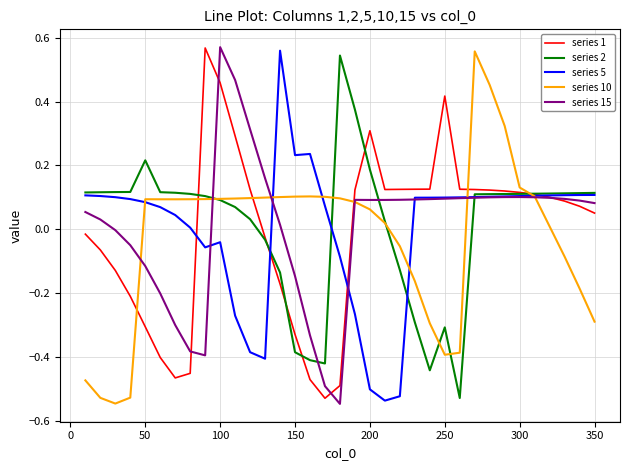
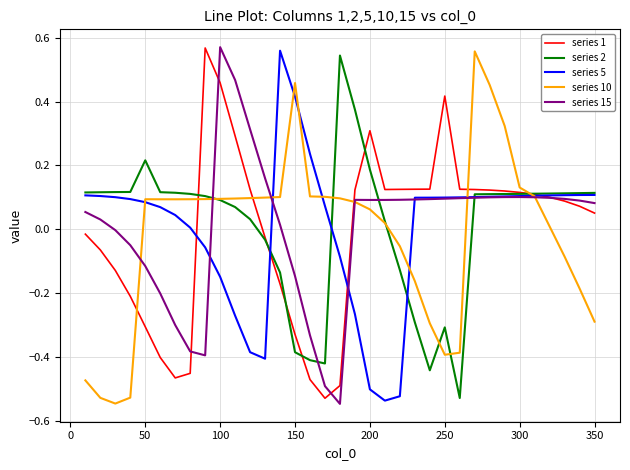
  {
    "series 1": {
      "50": -0.30,
      "100": 0.46,
      "150": -0.33,
      "200": 0.31,
      "250": 0.42,
      "350": 0.05
    },
    "series 2": {
      "50": 0.22,
      "150": -0.38,
      "200": 0.19,
      "250": -0.31
    },
    "series 5": {
      "50": 0.08,
-     "100": -0.04,
-     "150": 0.23,
+     "100": -0.15,
+     "150": 0.42,
      "200": -0.50
    },
    "series 10": {
      "50": 0.09,
-     "150": 0.10,
+     "150": 0.46,
      "200": 0.06,
      "250": -0.39,
      "300": 0.13,
      "350": -0.29
    },
    "series 15": {
      "50": -0.11,
      "100": 0.57,
      "150": -0.15,
      "200": 0.09,
      "350": 0.08
    }
  }
